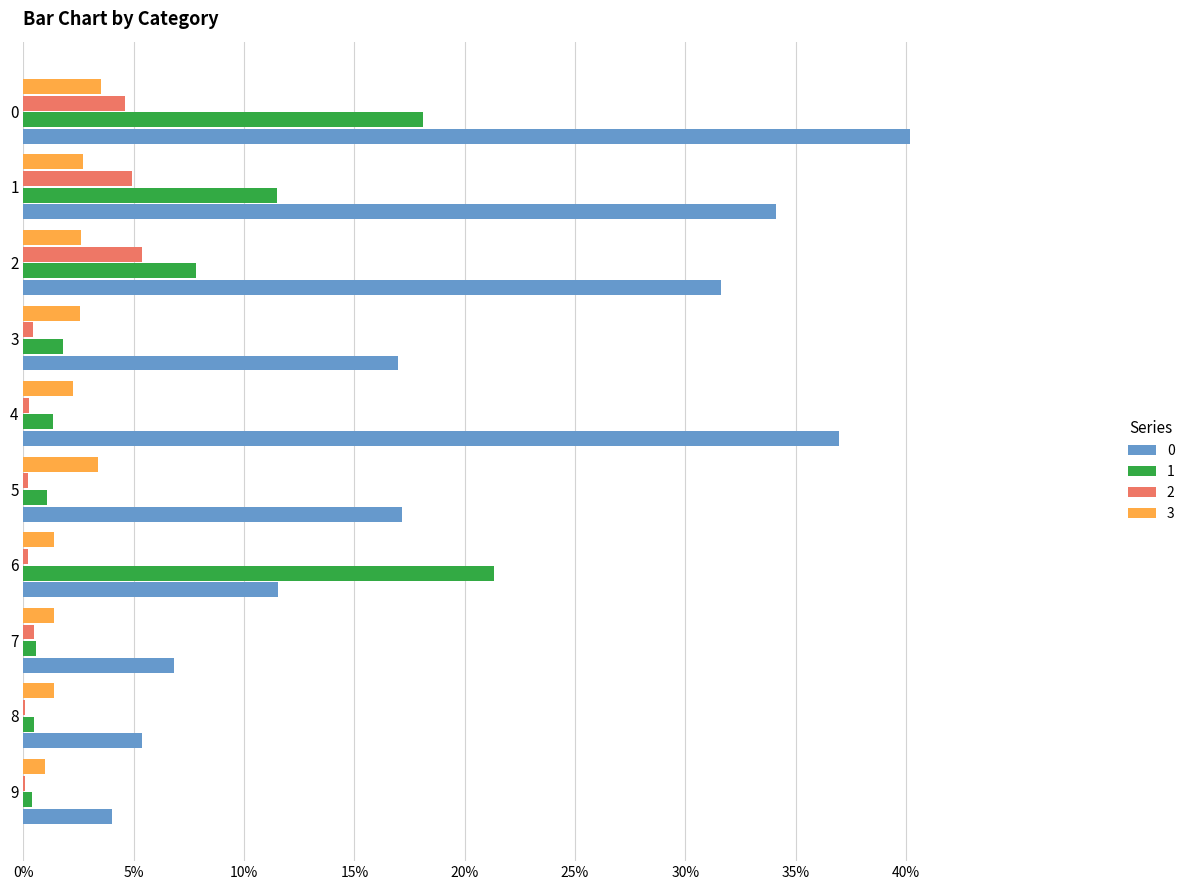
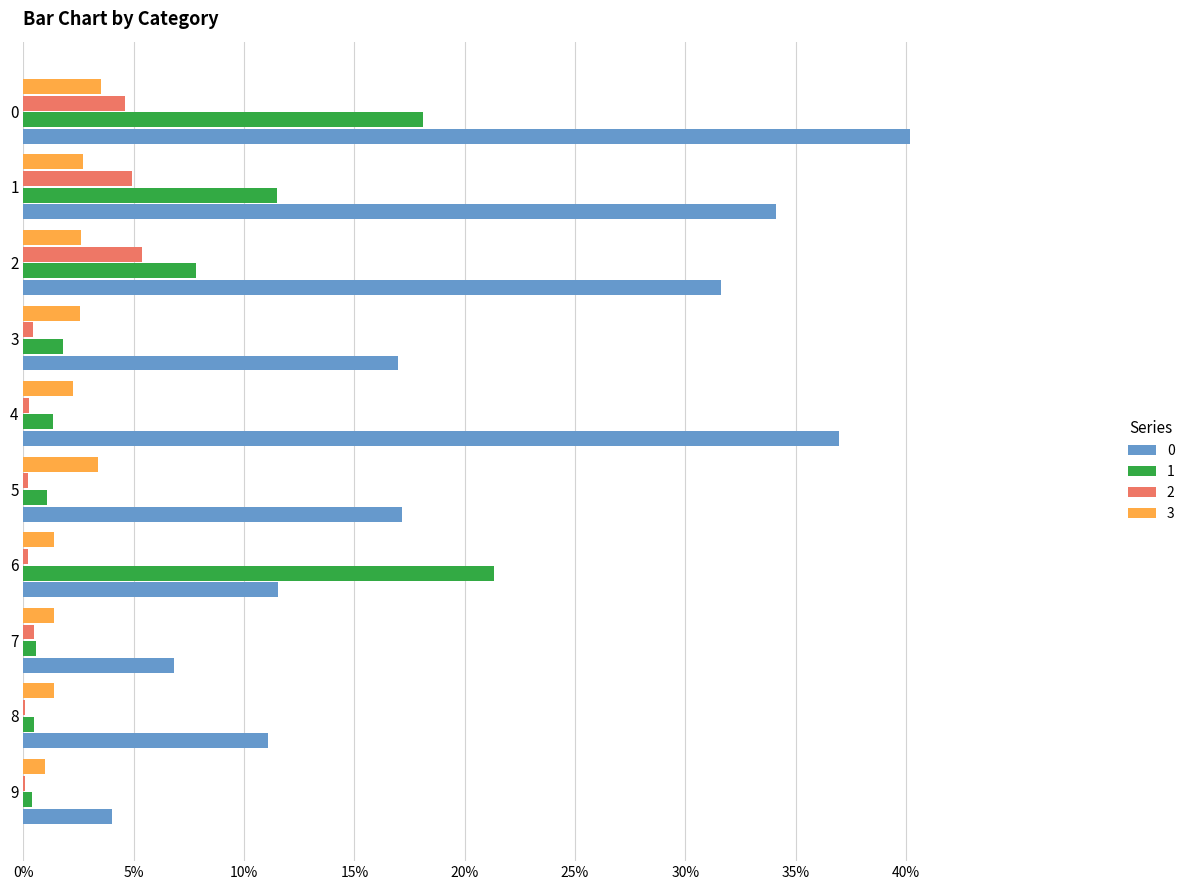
  {
    "0": {
      "0": "40.2%",
      "1": "34.1%",
      "2": "31.6%",
      "3": "17.0%",
      "4": "37.0%",
      "5": "17.2%",
      "6": "11.5%",
      "7": "6.8%",
-     "8": "5.4%",
+     "8": "11.1%",
      "9": "4.0%"
    },
    "1": {
      "0": "18.1%",
      "1": "11.5%",
      "2": "7.8%",
      "3": "1.8%",
      "4": "1.3%",
      "5": "1.0%",
      "6": "21.3%",
      "7": "0.6%",
      "8": "0.5%",
      "9": "0.4%"
    },
    "2": {
      "0": "4.6%",
      "1": "4.9%",
      "2": "5.4%",
      "3": "0.4%",
      "4": "0.3%",
      "5": "0.2%",
      "6": "0.2%",
      "7": "0.5%"
    },
    "3": {
      "0": "3.5%",
      "1": "2.7%",
      "2": "2.6%",
      "3": "2.5%",
      "4": "2.2%",
      "5": "3.4%",
      "6": "1.4%",
      "7": "1.4%",
      "8": "1.4%",
      "9": "1.0%"
    }
  }
